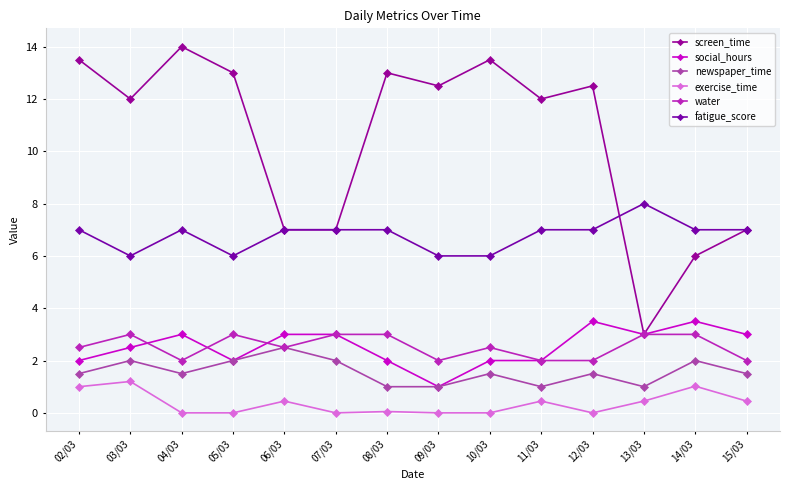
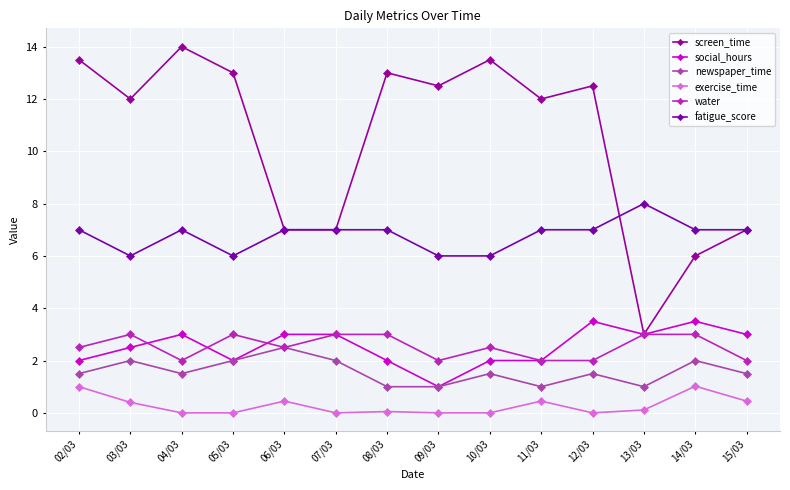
  {
    "exercise_time": {
      "02/03": 1.0,
-     "03/03": 1.2,
+     "03/03": 0.4,
      "04/03": 0.0,
      "05/03": 0.0,
      "06/03": 0.5,
      "07/03": 0.0,
      "08/03": 0.1,
      "09/03": 0.0,
      "10/03": 0.0,
      "11/03": 0.5,
      "12/03": 0.0,
-     "13/03": 0.5,
+     "13/03": 0.1,
      "14/03": 1.0,
      "15/03": 0.5
    }
  }
